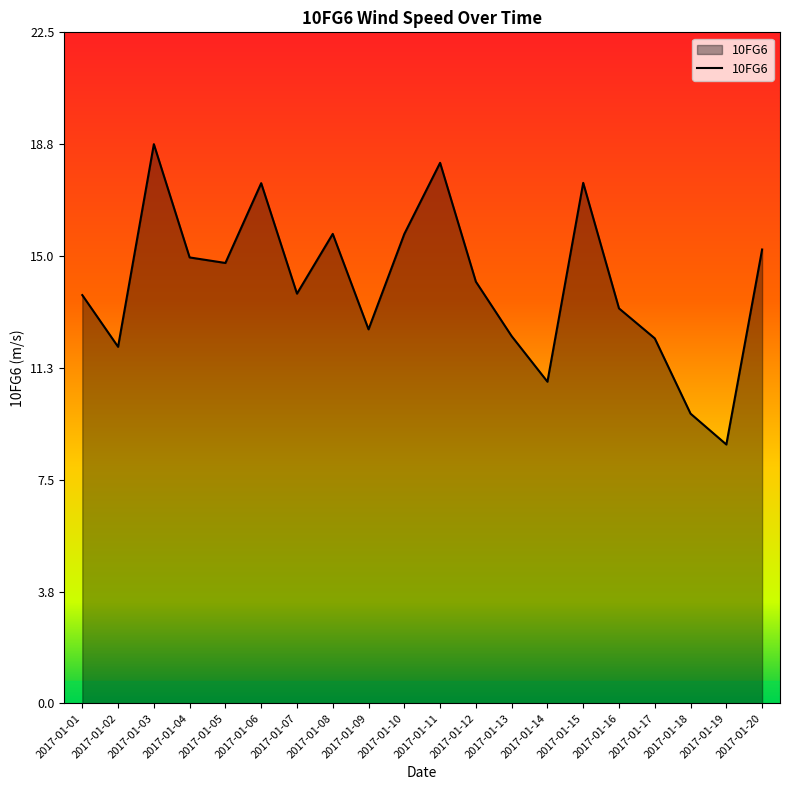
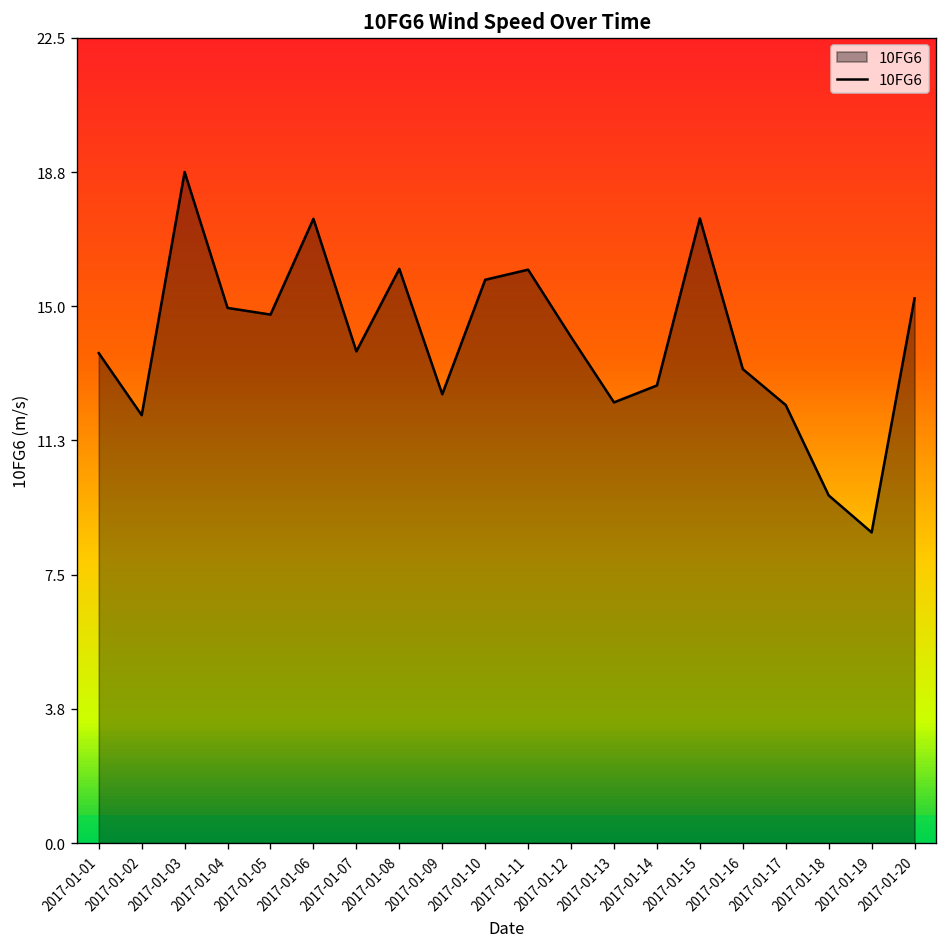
  {
    "2017-01-01": 13.7,
    "2017-01-02": 12.0,
    "2017-01-03": 18.8,
    "2017-01-04": 15.0,
    "2017-01-05": 14.8,
    "2017-01-06": 17.4,
    "2017-01-07": 13.7,
-   "2017-01-08": 15.7,
+   "2017-01-08": 16.0,
    "2017-01-09": 12.5,
    "2017-01-10": 15.7,
-   "2017-01-11": 18.1,
+   "2017-01-11": 16.0,
    "2017-01-12": 14.1,
    "2017-01-13": 12.3,
-   "2017-01-14": 10.8,
+   "2017-01-14": 12.8,
    "2017-01-15": 17.5,
    "2017-01-16": 13.2,
    "2017-01-17": 12.2,
    "2017-01-18": 9.7,
    "2017-01-19": 8.7,
    "2017-01-20": 15.2
  }
